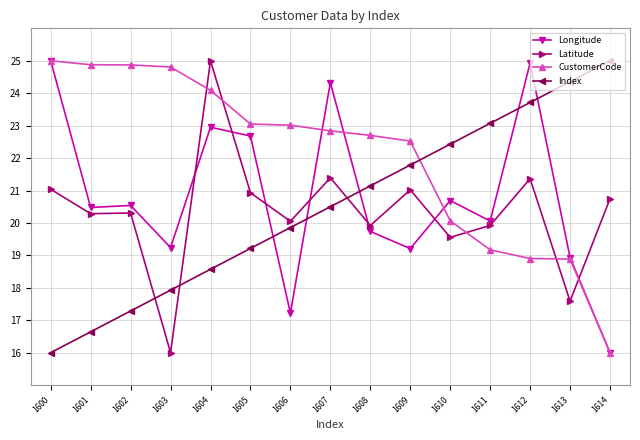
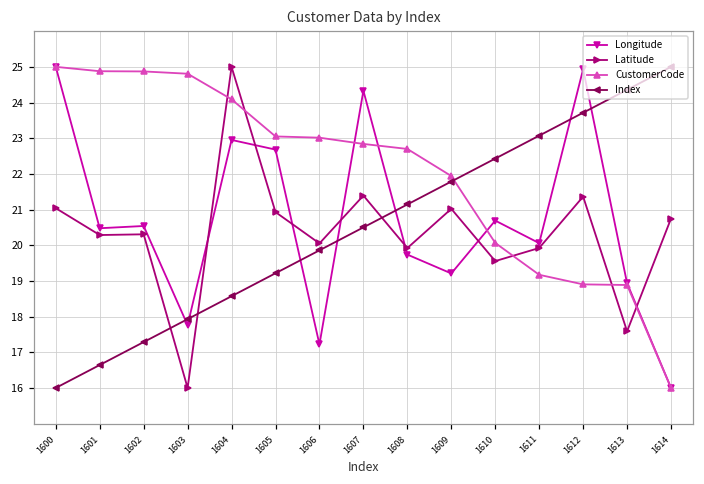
  {
    "Longitude": {
      "1601": 20.5,
      "1602": 20.5,
-     "1603": 19.2,
+     "1603": 17.8,
      "1604": 23.0,
      "1605": 22.7,
      "1606": 17.2,
      "1607": 24.3,
      "1608": 19.7,
      "1609": 19.2,
      "1610": 20.7,
      "1611": 20.1
    },
    "CustomerCode": {
      "1601": 24.9,
      "1602": 24.9,
      "1603": 24.8,
      "1604": 24.1,
      "1605": 23.0,
      "1606": 23.0,
      "1607": 22.8,
      "1608": 22.7,
-     "1609": 22.5,
+     "1609": 21.9,
      "1610": 20.1,
      "1611": 19.2,
      "1612": 18.9
    }
  }
